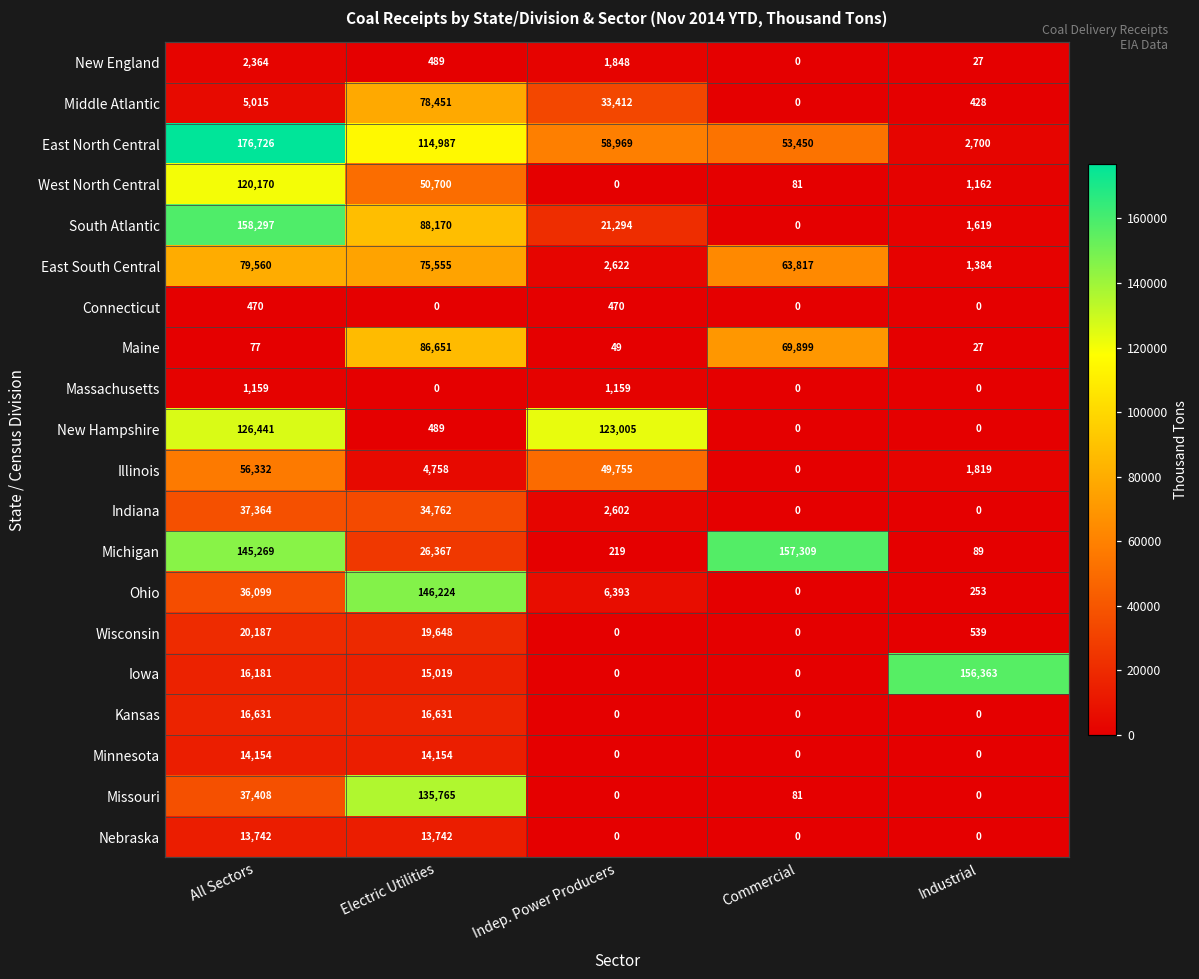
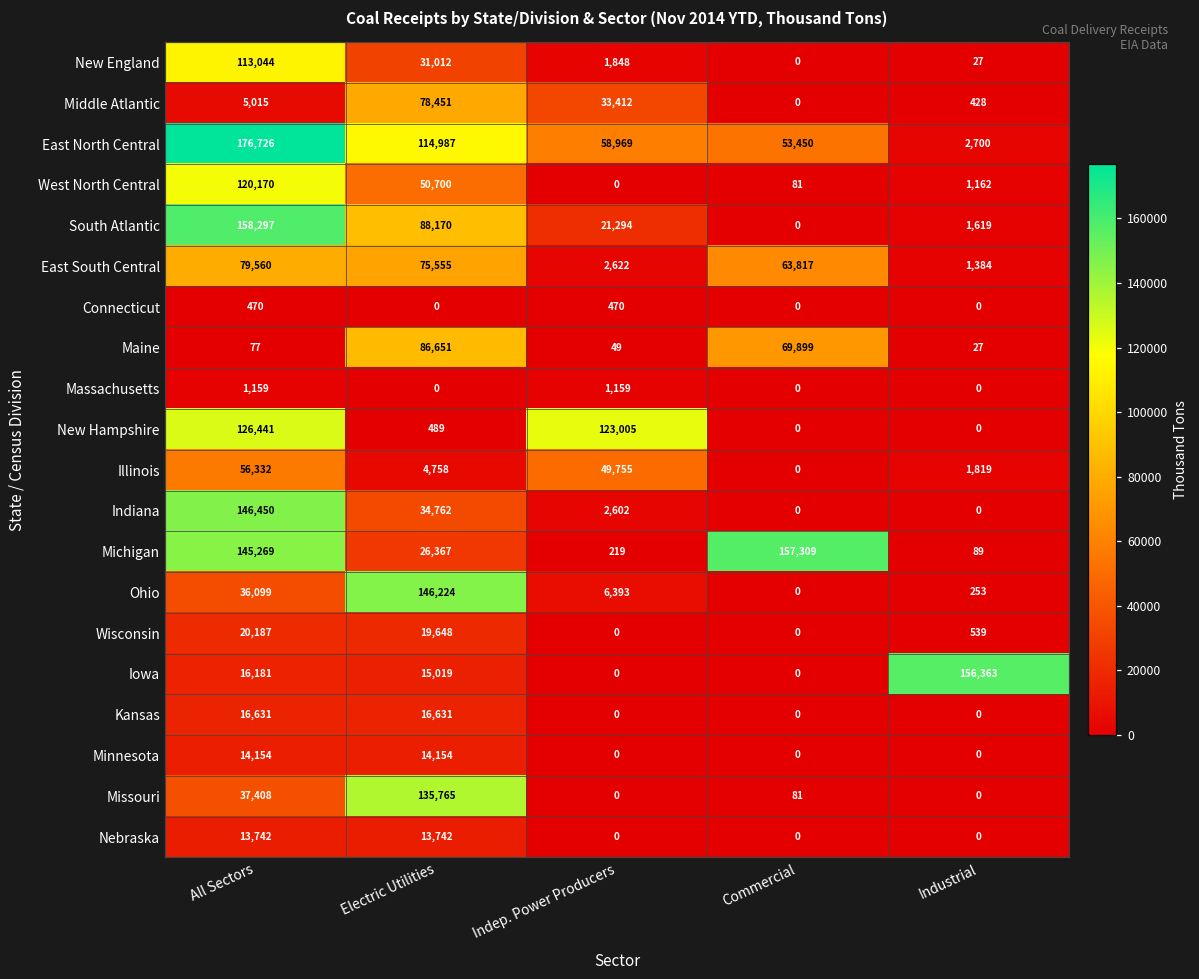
  {
    "New England": {
-     "All Sectors": "2,364",
-     "Electric Utilities": "489",
+     "All Sectors": "113,044",
+     "Electric Utilities": "31,012",
      "Indep. Power Producers": "1,848",
      "Commercial": "0",
      "Industrial": "27"
    },
    "Middle Atlantic": {
      "All Sectors": "5,015",
      "Electric Utilities": "78,451",
      "Indep. Power Producers": "33,412",
      "Commercial": "0",
      "Industrial": "428"
    },
    "East North Central": {
      "All Sectors": "176,726",
      "Electric Utilities": "114,987",
      "Indep. Power Producers": "58,969",
      "Commercial": "53,450",
      "Industrial": "2,700"
    },
    "West North Central": {
      "All Sectors": "120,170",
      "Electric Utilities": "50,700",
      "Indep. Power Producers": "0",
      "Commercial": "81",
      "Industrial": "1,162"
    },
    "South Atlantic": {
      "All Sectors": "158,297",
      "Electric Utilities": "88,170",
      "Indep. Power Producers": "21,294",
      "Commercial": "0",
      "Industrial": "1,619"
    },
    "East South Central": {
      "All Sectors": "79,560",
      "Electric Utilities": "75,555",
      "Indep. Power Producers": "2,622",
      "Commercial": "63,817",
      "Industrial": "1,384"
    },
    "Connecticut": {
      "All Sectors": "470",
      "Electric Utilities": "0",
      "Indep. Power Producers": "470",
      "Commercial": "0",
      "Industrial": "0"
    },
    "Maine": {
      "All Sectors": "77",
      "Electric Utilities": "86,651",
      "Indep. Power Producers": "49",
      "Commercial": "69,899",
      "Industrial": "27"
    },
    "Massachusetts": {
      "All Sectors": "1,159",
      "Electric Utilities": "0",
      "Indep. Power Producers": "1,159",
      "Commercial": "0",
      "Industrial": "0"
    },
    "New Hampshire": {
      "All Sectors": "126,441",
      "Electric Utilities": "489",
      "Indep. Power Producers": "123,005",
      "Commercial": "0",
      "Industrial": "0"
    },
    "Illinois": {
      "All Sectors": "56,332",
      "Electric Utilities": "4,758",
      "Indep. Power Producers": "49,755",
      "Commercial": "0",
      "Industrial": "1,819"
    },
    "Indiana": {
-     "All Sectors": "37,364",
+     "All Sectors": "146,450",
      "Electric Utilities": "34,762",
      "Indep. Power Producers": "2,602",
      "Commercial": "0",
      "Industrial": "0"
    },
    "Michigan": {
      "All Sectors": "145,269",
      "Electric Utilities": "26,367",
      "Indep. Power Producers": "219",
      "Commercial": "157,309",
      "Industrial": "89"
    },
    "Ohio": {
      "All Sectors": "36,099",
      "Electric Utilities": "146,224",
      "Indep. Power Producers": "6,393",
      "Commercial": "0",
      "Industrial": "253"
    },
    "Wisconsin": {
      "All Sectors": "20,187",
      "Electric Utilities": "19,648",
      "Indep. Power Producers": "0",
      "Commercial": "0",
      "Industrial": "539"
    },
    "Iowa": {
      "All Sectors": "16,181",
      "Electric Utilities": "15,019",
      "Indep. Power Producers": "0",
      "Commercial": "0",
      "Industrial": "156,363"
    },
    "Kansas": {
      "All Sectors": "16,631",
      "Electric Utilities": "16,631",
      "Indep. Power Producers": "0",
      "Commercial": "0",
      "Industrial": "0"
    },
    "Minnesota": {
      "All Sectors": "14,154",
      "Electric Utilities": "14,154",
      "Indep. Power Producers": "0",
      "Commercial": "0",
      "Industrial": "0"
    },
    "Missouri": {
      "All Sectors": "37,408",
      "Electric Utilities": "135,765",
      "Indep. Power Producers": "0",
      "Commercial": "81",
      "Industrial": "0"
    },
    "Nebraska": {
      "All Sectors": "13,742",
      "Electric Utilities": "13,742",
      "Indep. Power Producers": "0",
      "Commercial": "0",
      "Industrial": "0"
    }
  }
